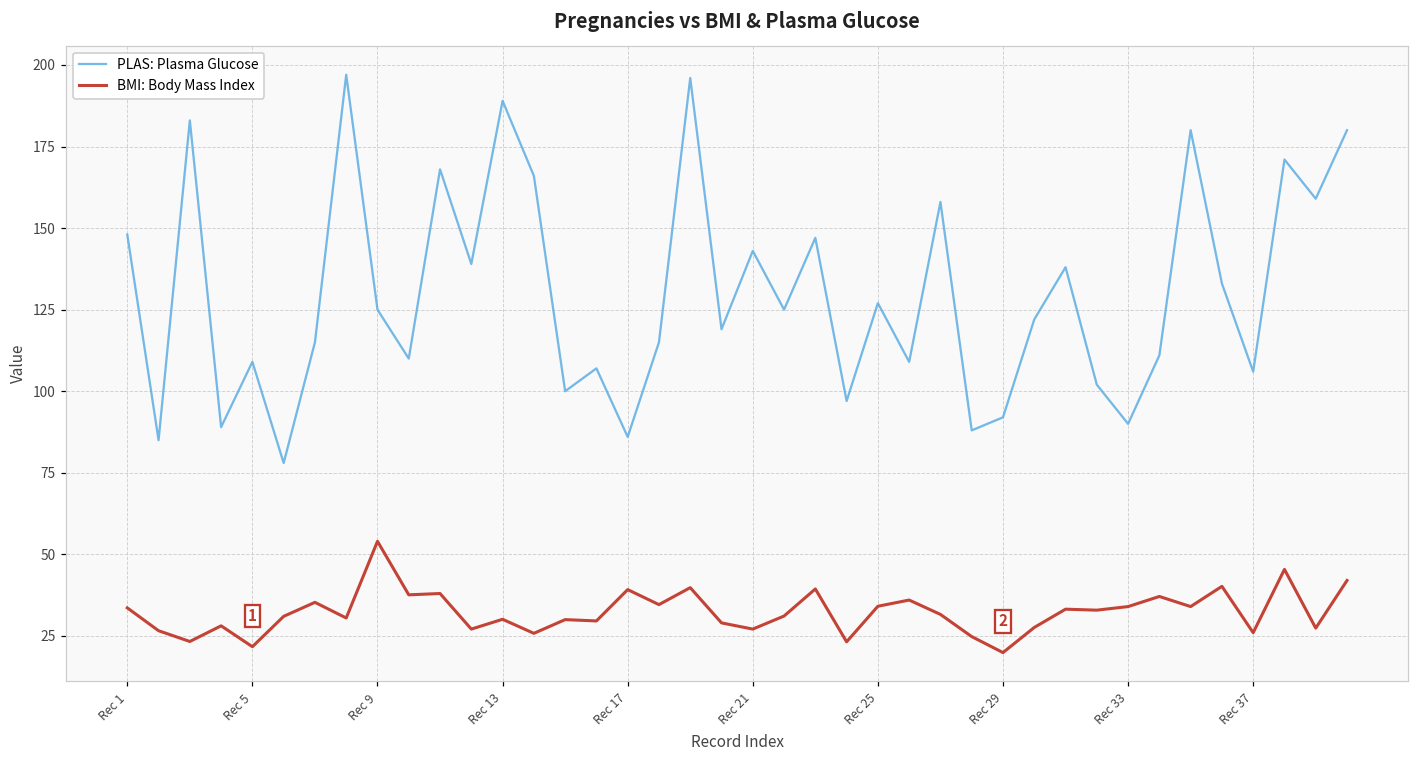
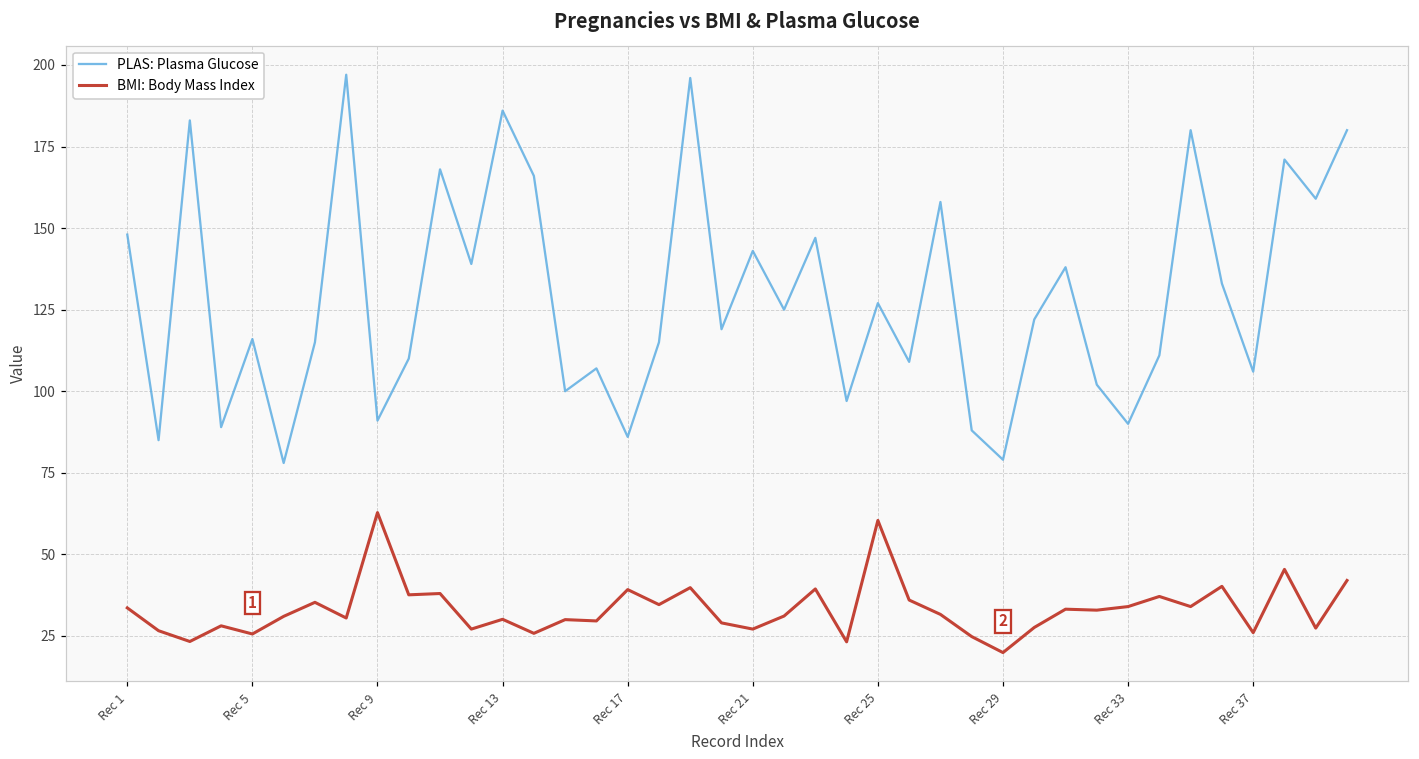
  {
    "PLAS: Plasma Glucose": {
      "Rec 1": 148,
-     "Rec 5": 109,
-     "Rec 9": 125,
-     "Rec 13": 189,
+     "Rec 5": 116,
+     "Rec 9": 91,
+     "Rec 13": 186,
      "Rec 17": 86,
      "Rec 21": 143,
      "Rec 25": 127,
-     "Rec 29": 92,
+     "Rec 29": 79,
      "Rec 33": 90,
      "Rec 37": 106
    },
    "BMI: Body Mass Index": {
      "Rec 1": 34,
-     "Rec 5": 22,
-     "Rec 9": 54,
+     "Rec 5": 26,
+     "Rec 9": 63,
      "Rec 13": 30,
      "Rec 17": 39,
      "Rec 21": 27,
-     "Rec 25": 34,
+     "Rec 25": 60,
      "Rec 33": 34,
      "Rec 37": 26
    }
  }
